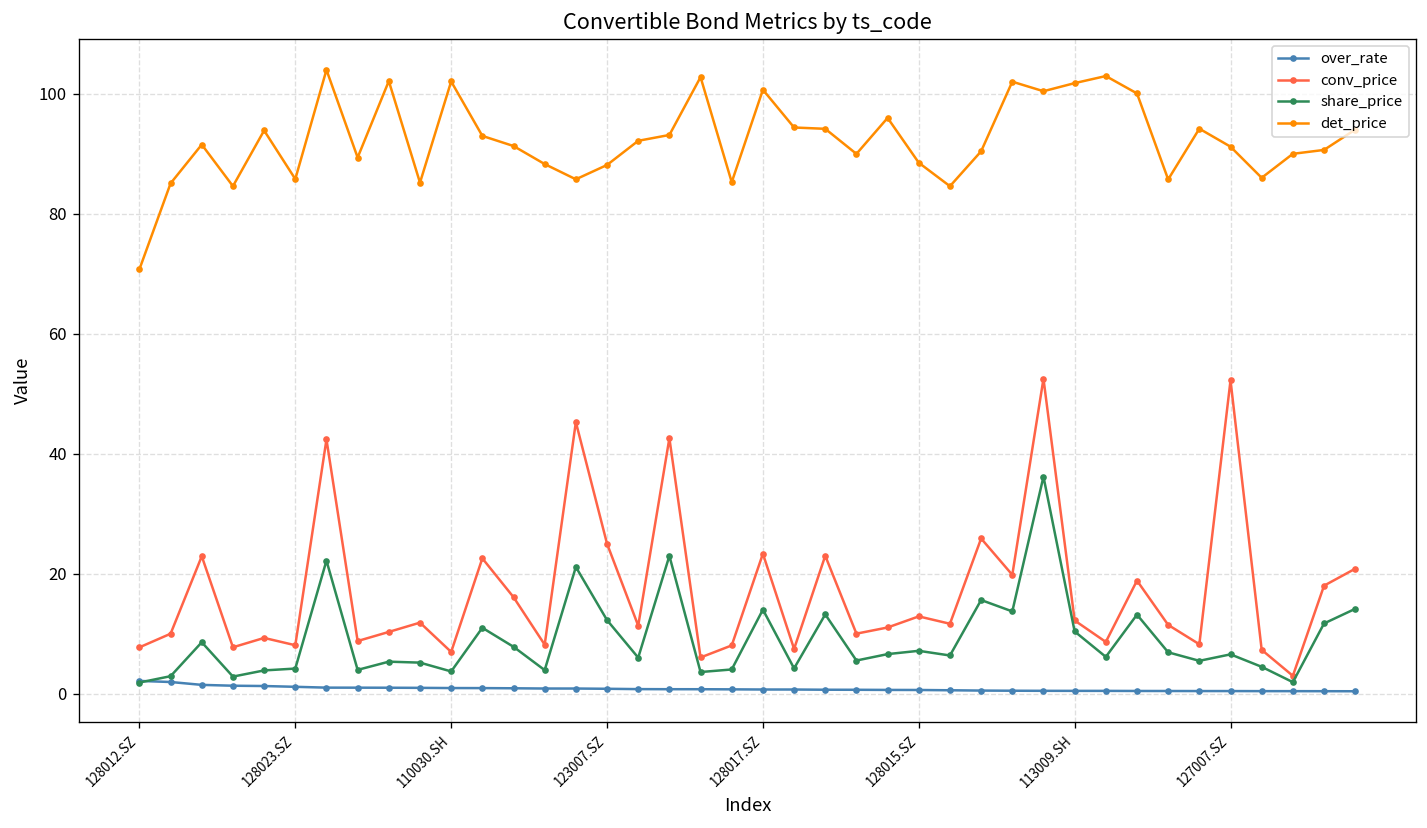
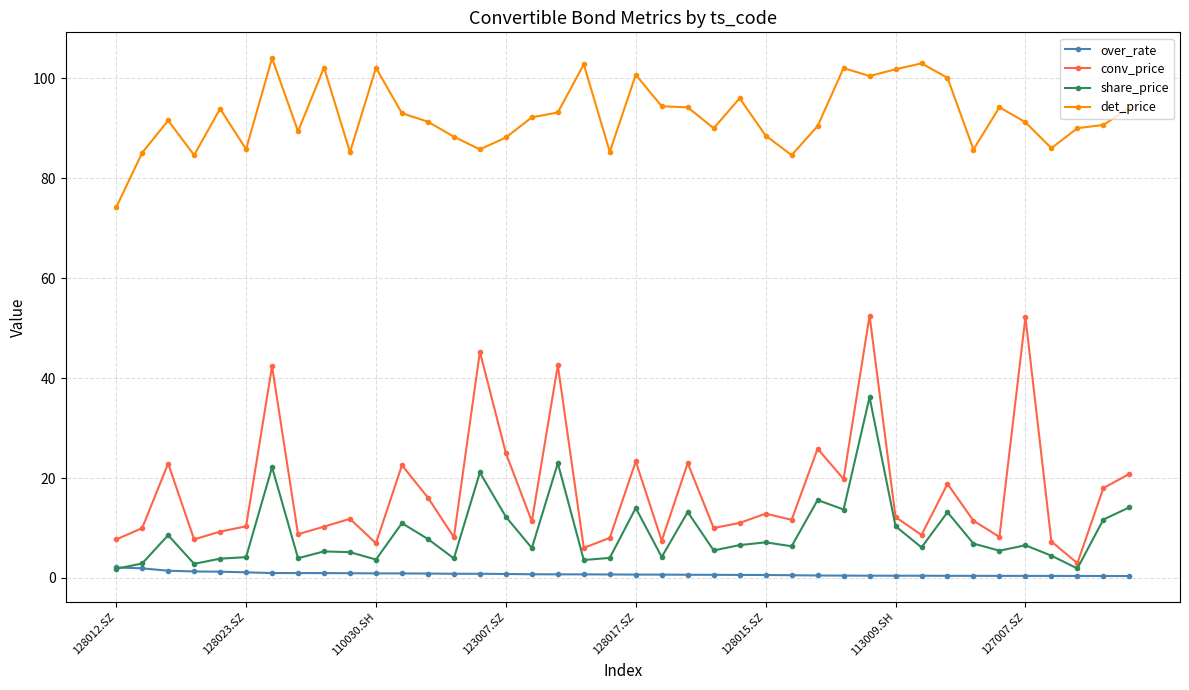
  {
    "over_rate": {
      "128023.SZ": 1,
      "110030.SH": 1,
      "123007.SZ": 1,
      "128017.SZ": 1,
      "128015.SZ": 1,
      "113009.SH": 0,
      "127007.SZ": 0
    },
    "conv_price": {
      "128012.SZ": 8,
-     "128023.SZ": 8,
+     "128023.SZ": 10,
      "110030.SH": 7,
      "123007.SZ": 25,
      "128017.SZ": 23,
      "128015.SZ": 13,
      "113009.SH": 12,
      "127007.SZ": 52
    },
    "share_price": {
      "128023.SZ": 4,
      "110030.SH": 4,
      "123007.SZ": 12,
      "128017.SZ": 14,
      "128015.SZ": 7,
      "113009.SH": 10,
      "127007.SZ": 7
    },
    "det_price": {
-     "128012.SZ": 71,
+     "128012.SZ": 74,
      "128023.SZ": 86,
      "110030.SH": 102,
      "123007.SZ": 88,
      "128017.SZ": 101,
      "128015.SZ": 89,
      "113009.SH": 102,
      "127007.SZ": 91
    }
  }
